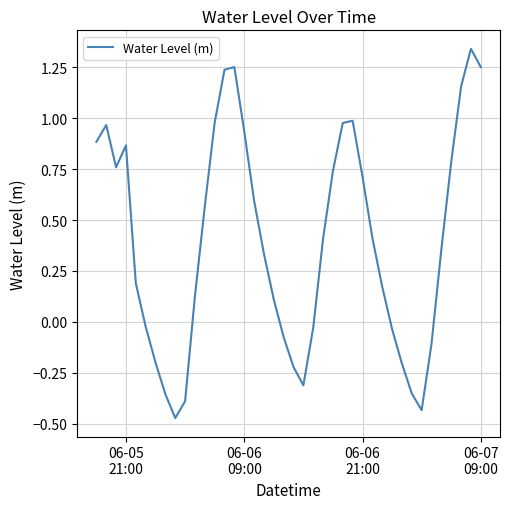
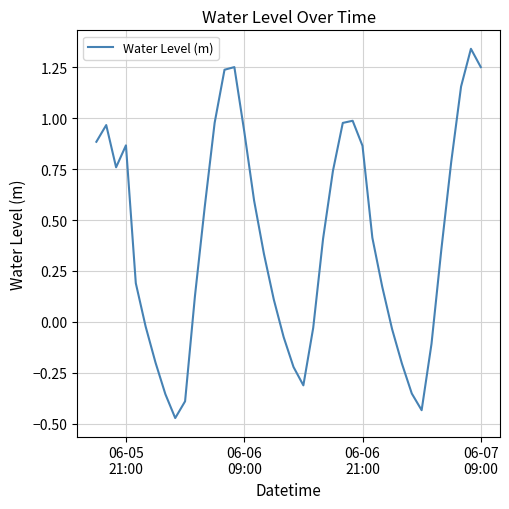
  {
    "06-05 21:00": 0.87,
    "06-06 09:00": 0.94,
-   "06-06 21:00": 0.71,
+   "06-06 21:00": 0.86,
    "06-07 09:00": 1.25
  }
